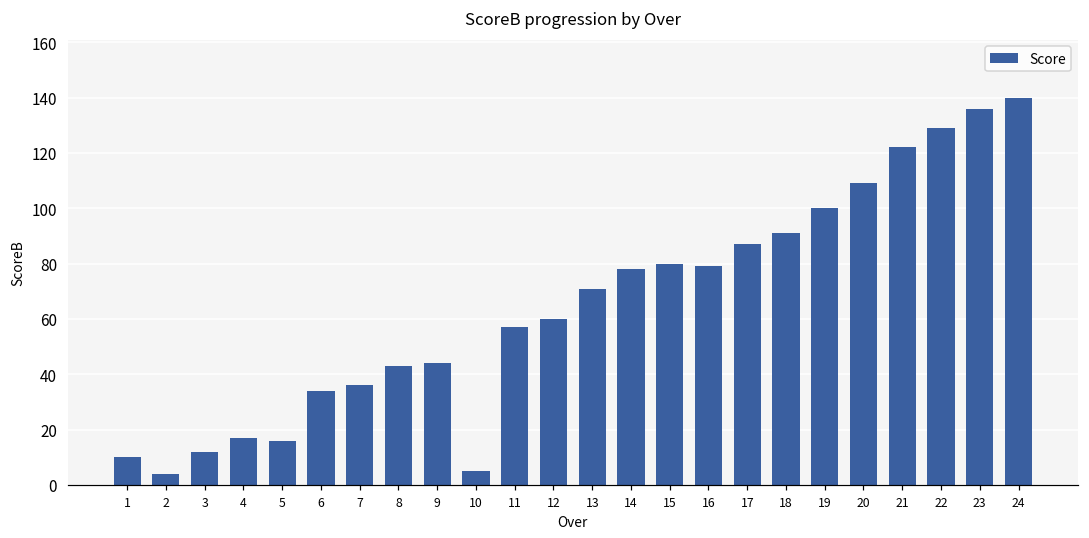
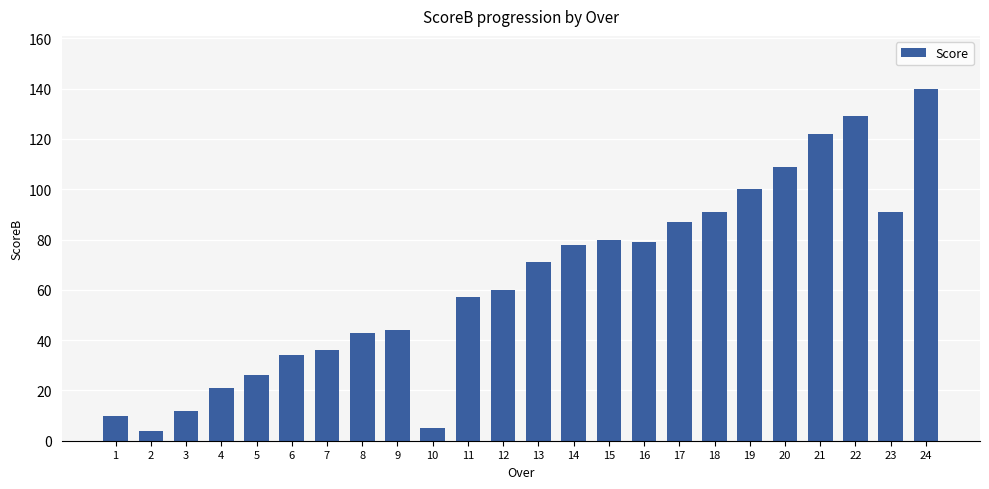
  {
    "1": 10,
    "2": 4,
    "3": 12,
-   "4": 17,
-   "5": 16,
+   "4": 21,
+   "5": 26,
    "6": 34,
    "7": 36,
    "8": 43,
    "9": 44,
    "10": 5,
    "11": 57,
    "12": 60,
    "13": 71,
    "14": 78,
    "15": 80,
    "16": 79,
    "17": 87,
    "18": 91,
    "19": 100,
    "20": 109,
    "21": 122,
    "22": 129,
-   "23": 136,
+   "23": 91,
    "24": 140
  }
